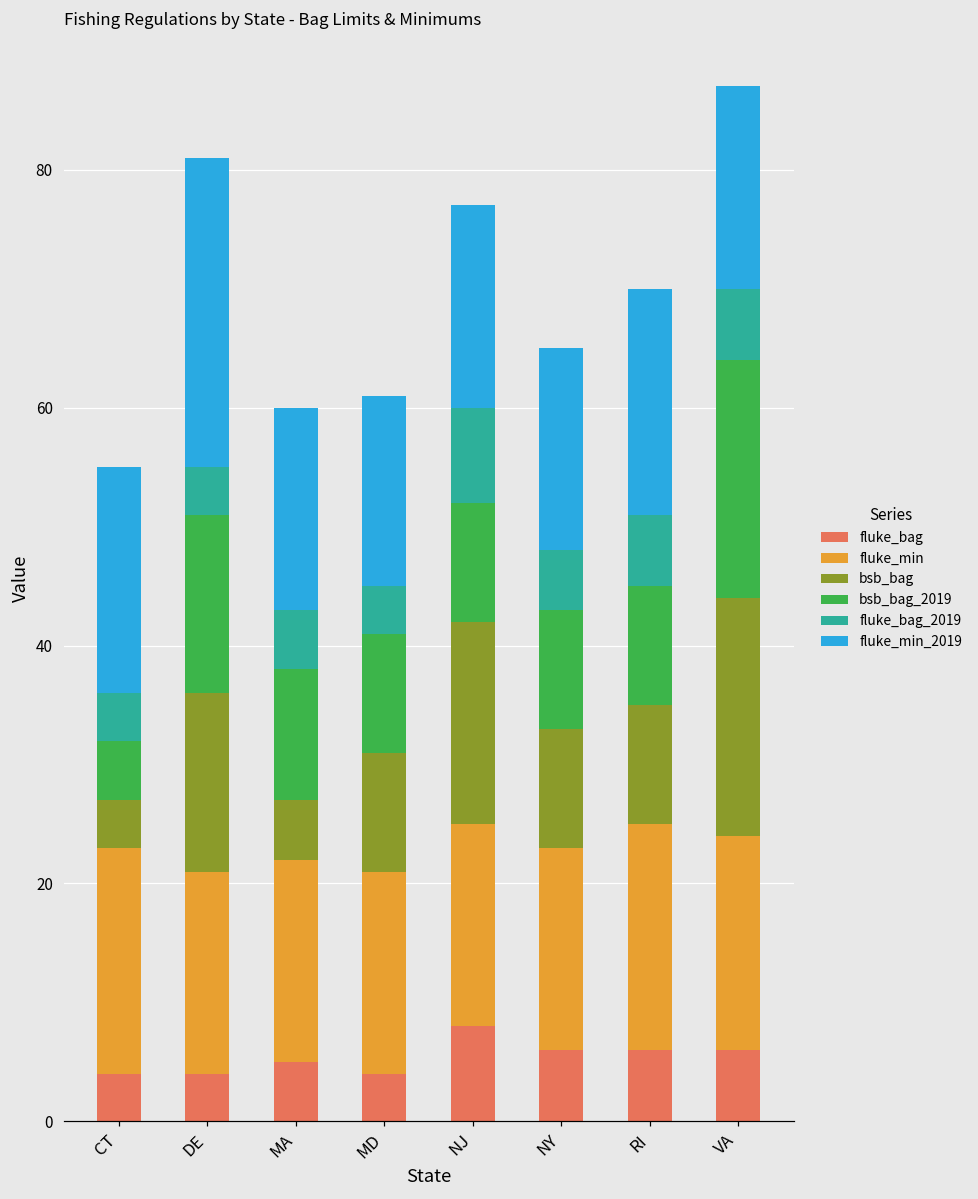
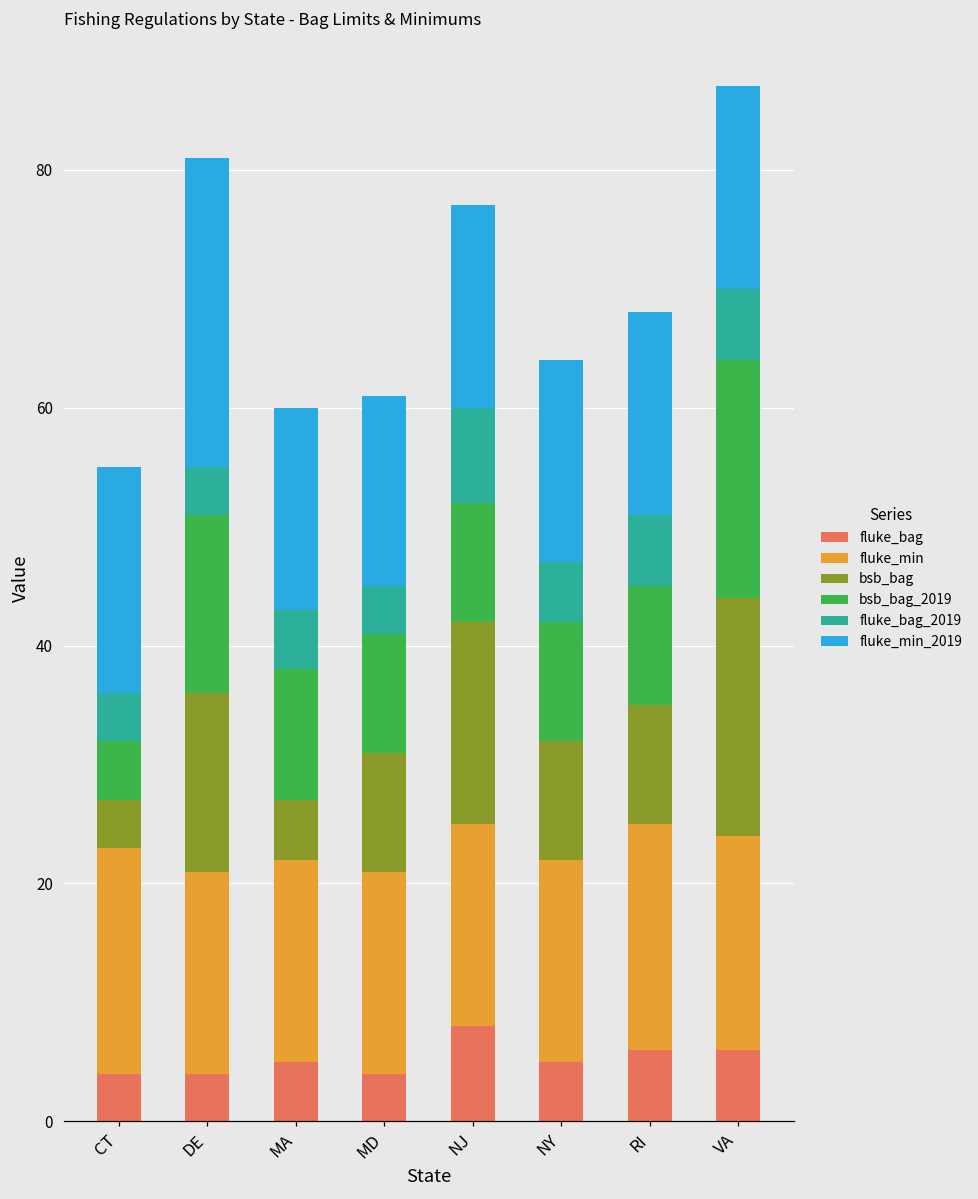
  {
    "fluke_bag": {
      "CT": 4,
      "DE": 4,
      "MA": 5,
      "MD": 4,
      "NJ": 8,
-     "NY": 6,
+     "NY": 5,
      "RI": 6,
      "VA": 6
    },
    "fluke_min": {
      "CT": 19,
      "DE": 17,
      "MA": 17,
      "MD": 17,
      "NJ": 17,
      "NY": 17,
      "RI": 19,
      "VA": 18
    },
    "bsb_bag": {
      "CT": 4,
      "DE": 15,
      "MA": 5,
      "MD": 10,
      "NJ": 17,
      "NY": 10,
      "RI": 10,
      "VA": 20
    },
    "bsb_bag_2019": {
      "CT": 5,
      "DE": 15,
      "MA": 11,
      "MD": 10,
      "NJ": 10,
      "NY": 10,
      "RI": 10,
      "VA": 20
    },
    "fluke_bag_2019": {
      "CT": 4,
      "DE": 4,
      "MA": 5,
      "MD": 4,
      "NJ": 8,
      "NY": 5,
      "RI": 6,
      "VA": 6
    },
    "fluke_min_2019": {
      "CT": 19,
      "DE": 26,
      "MA": 17,
      "MD": 16,
      "NJ": 17,
      "NY": 17,
-     "RI": 19,
+     "RI": 17,
      "VA": 17
    }
  }
